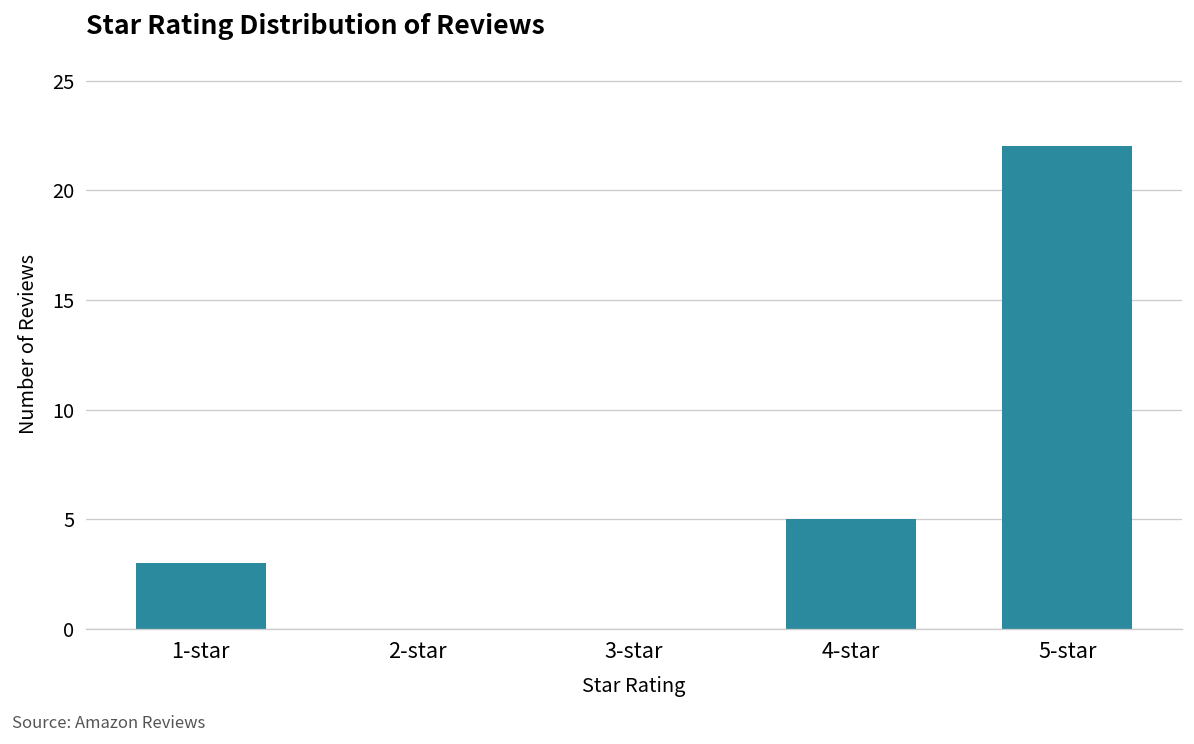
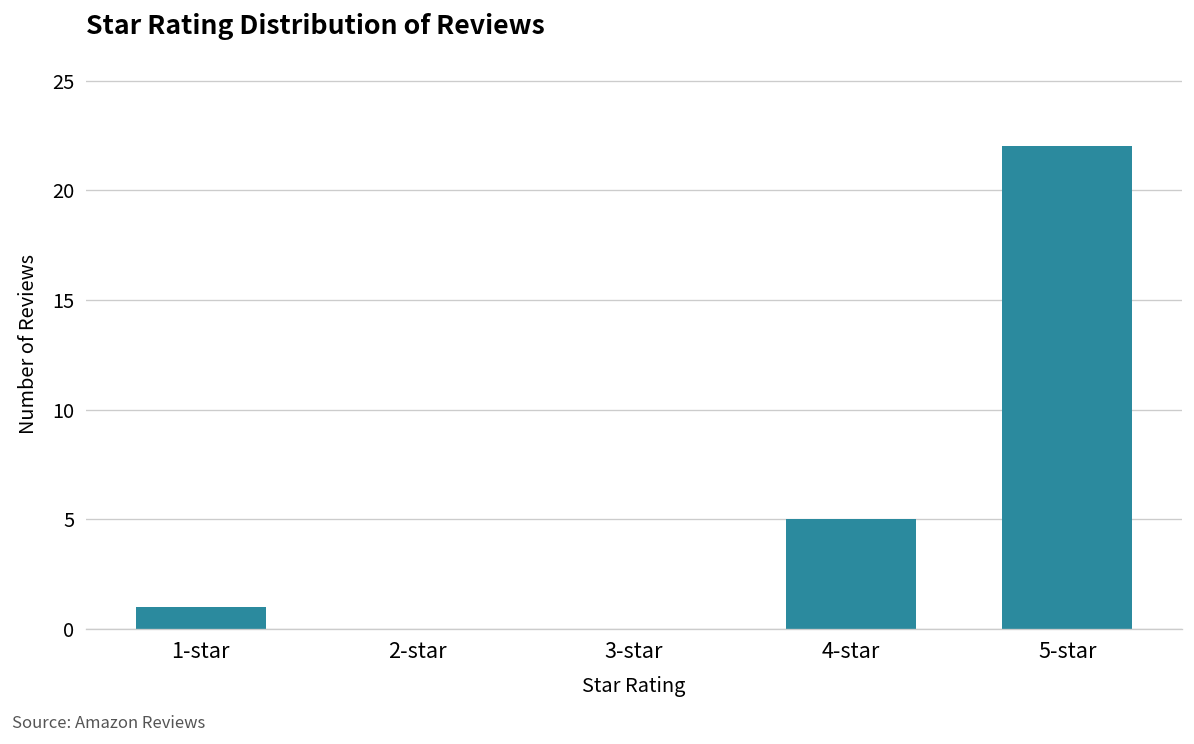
  {
-   "1-star": 3,
+   "1-star": 1,
    "2-star": 0,
    "3-star": 0,
    "4-star": 5,
    "5-star": 22
  }
